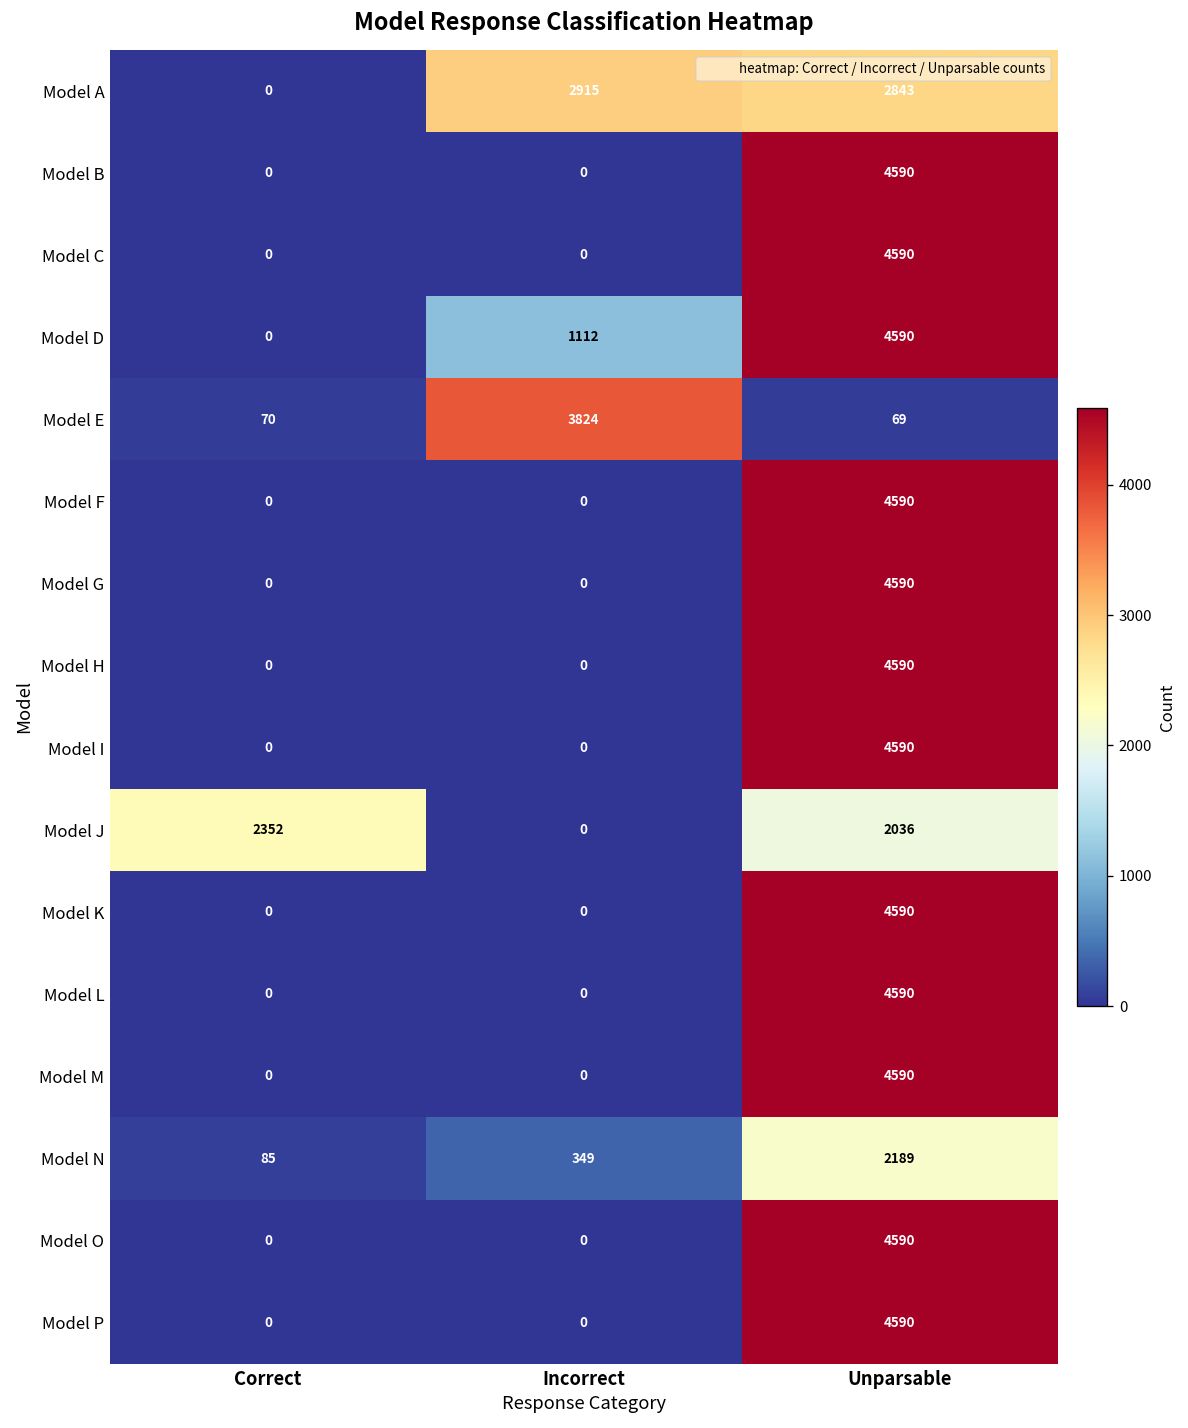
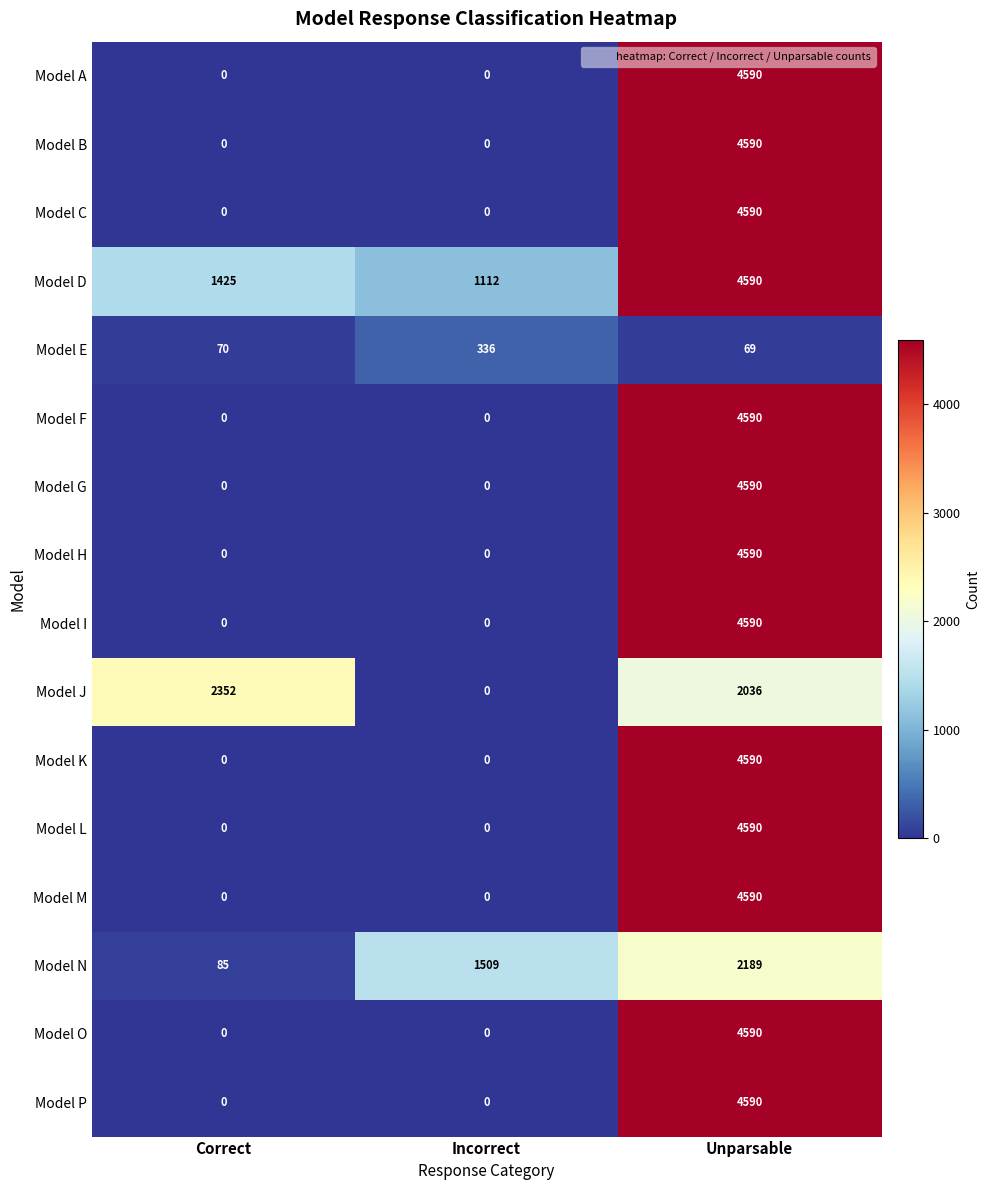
  {
    "Model A": {
      "Correct": 0,
-     "Incorrect": 2915,
-     "Unparsable": 2843
+     "Incorrect": 0,
+     "Unparsable": 4590
    },
    "Model B": {
      "Correct": 0,
      "Incorrect": 0,
      "Unparsable": 4590
    },
    "Model C": {
      "Correct": 0,
      "Incorrect": 0,
      "Unparsable": 4590
    },
    "Model D": {
-     "Correct": 0,
+     "Correct": 1425,
      "Incorrect": 1112,
      "Unparsable": 4590
    },
    "Model E": {
      "Correct": 70,
-     "Incorrect": 3824,
+     "Incorrect": 336,
      "Unparsable": 69
    },
    "Model F": {
      "Correct": 0,
      "Incorrect": 0,
      "Unparsable": 4590
    },
    "Model G": {
      "Correct": 0,
      "Incorrect": 0,
      "Unparsable": 4590
    },
    "Model H": {
      "Correct": 0,
      "Incorrect": 0,
      "Unparsable": 4590
    },
    "Model I": {
      "Correct": 0,
      "Incorrect": 0,
      "Unparsable": 4590
    },
    "Model J": {
      "Correct": 2352,
      "Incorrect": 0,
      "Unparsable": 2036
    },
    "Model K": {
      "Correct": 0,
      "Incorrect": 0,
      "Unparsable": 4590
    },
    "Model L": {
      "Correct": 0,
      "Incorrect": 0,
      "Unparsable": 4590
    },
    "Model M": {
      "Correct": 0,
      "Incorrect": 0,
      "Unparsable": 4590
    },
    "Model N": {
      "Correct": 85,
-     "Incorrect": 349,
+     "Incorrect": 1509,
      "Unparsable": 2189
    },
    "Model O": {
      "Correct": 0,
      "Incorrect": 0,
      "Unparsable": 4590
    },
    "Model P": {
      "Correct": 0,
      "Incorrect": 0,
      "Unparsable": 4590
    }
  }
